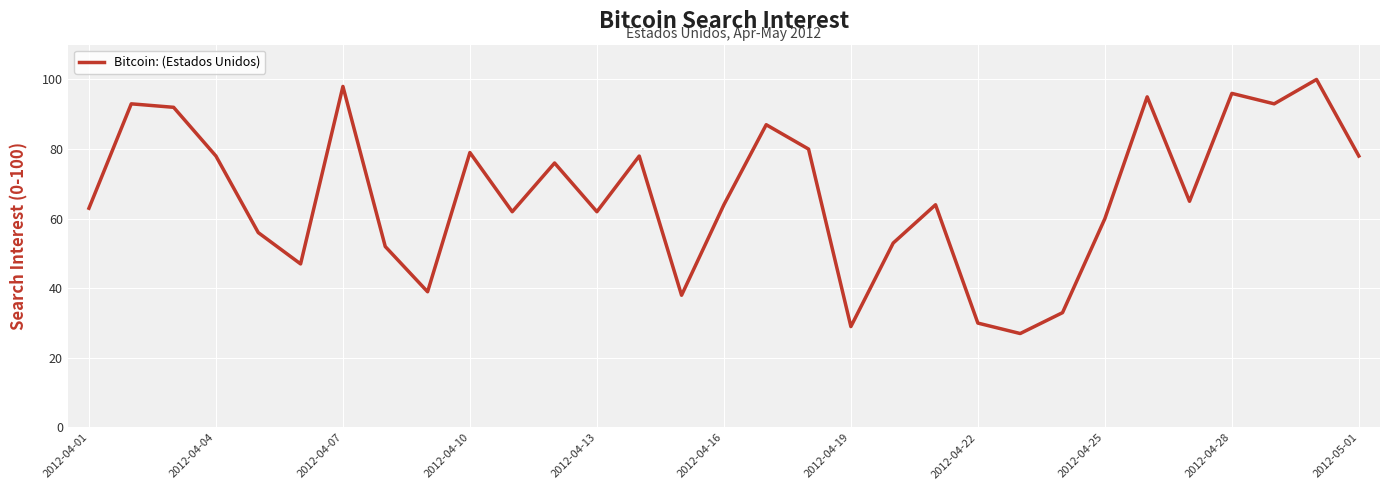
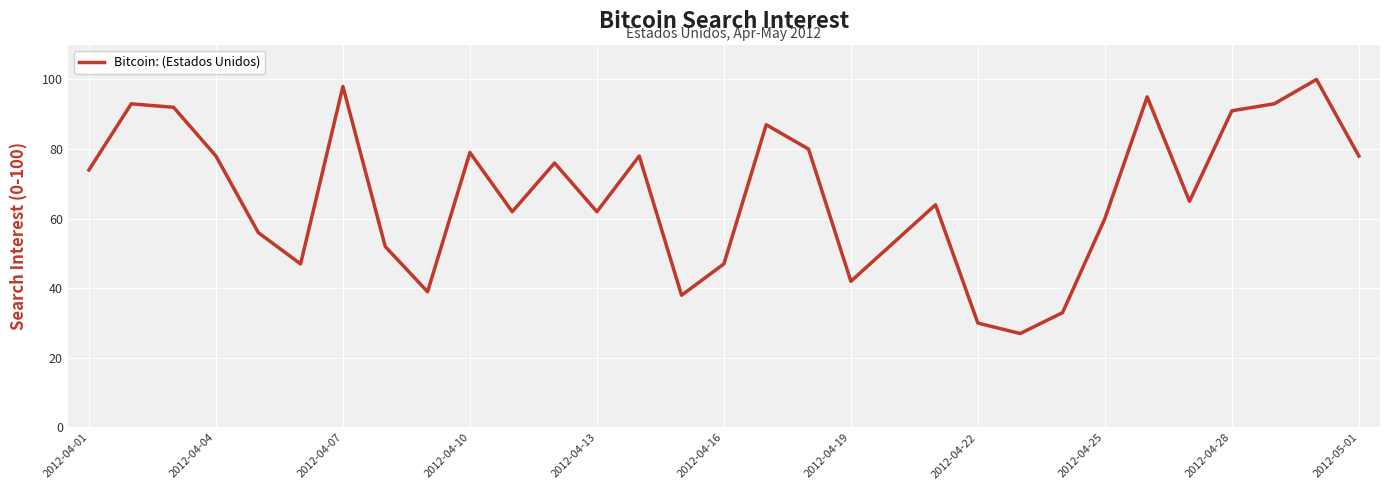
  {
-   "2012-04-01": 63,
+   "2012-04-01": 74,
    "2012-04-04": 78,
    "2012-04-07": 98,
    "2012-04-10": 79,
    "2012-04-13": 62,
-   "2012-04-16": 64,
-   "2012-04-19": 29,
+   "2012-04-16": 47,
+   "2012-04-19": 42,
    "2012-04-22": 30,
    "2012-04-25": 60,
-   "2012-04-28": 96,
+   "2012-04-28": 91,
    "2012-05-01": 78
  }
